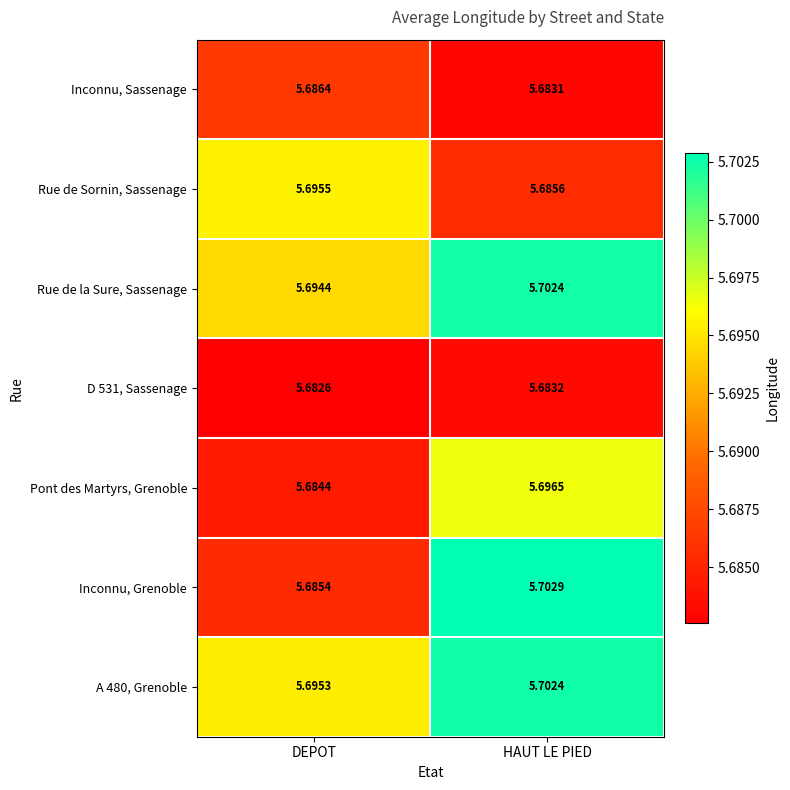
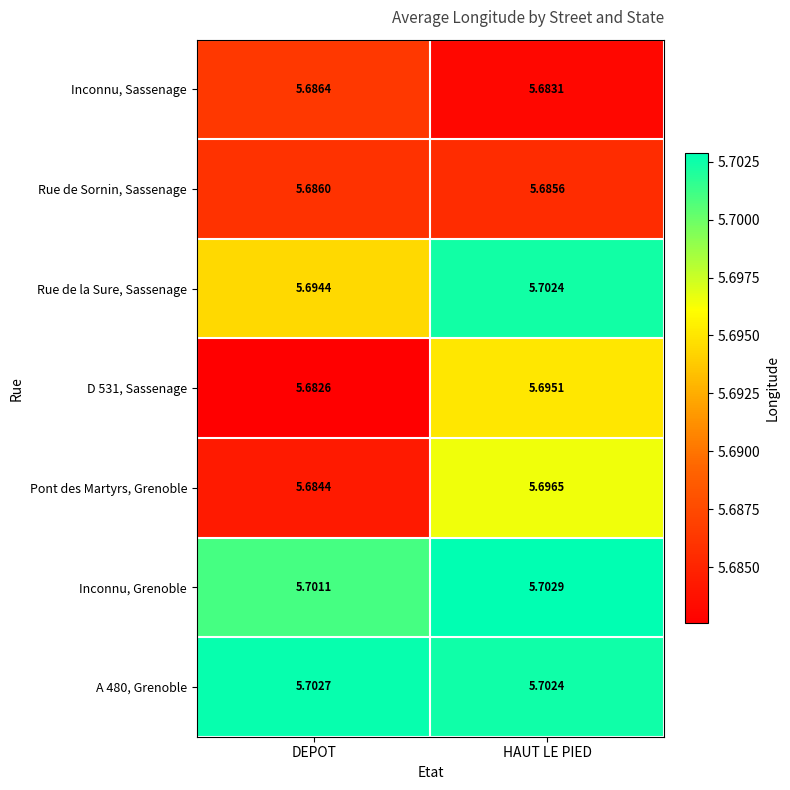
  {
    "Inconnu, Sassenage": {
      "DEPOT": 5.6864,
      "HAUT LE PIED": 5.6831
    },
    "Rue de Sornin, Sassenage": {
-     "DEPOT": 5.6955,
+     "DEPOT": 5.6860,
      "HAUT LE PIED": 5.6856
    },
    "Rue de la Sure, Sassenage": {
      "DEPOT": 5.6944,
      "HAUT LE PIED": 5.7024
    },
    "D 531, Sassenage": {
      "DEPOT": 5.6826,
-     "HAUT LE PIED": 5.6832
+     "HAUT LE PIED": 5.6951
    },
    "Pont des Martyrs, Grenoble": {
      "DEPOT": 5.6844,
      "HAUT LE PIED": 5.6965
    },
    "Inconnu, Grenoble": {
-     "DEPOT": 5.6854,
+     "DEPOT": 5.7011,
      "HAUT LE PIED": 5.7029
    },
    "A 480, Grenoble": {
-     "DEPOT": 5.6953,
+     "DEPOT": 5.7027,
      "HAUT LE PIED": 5.7024
    }
  }
